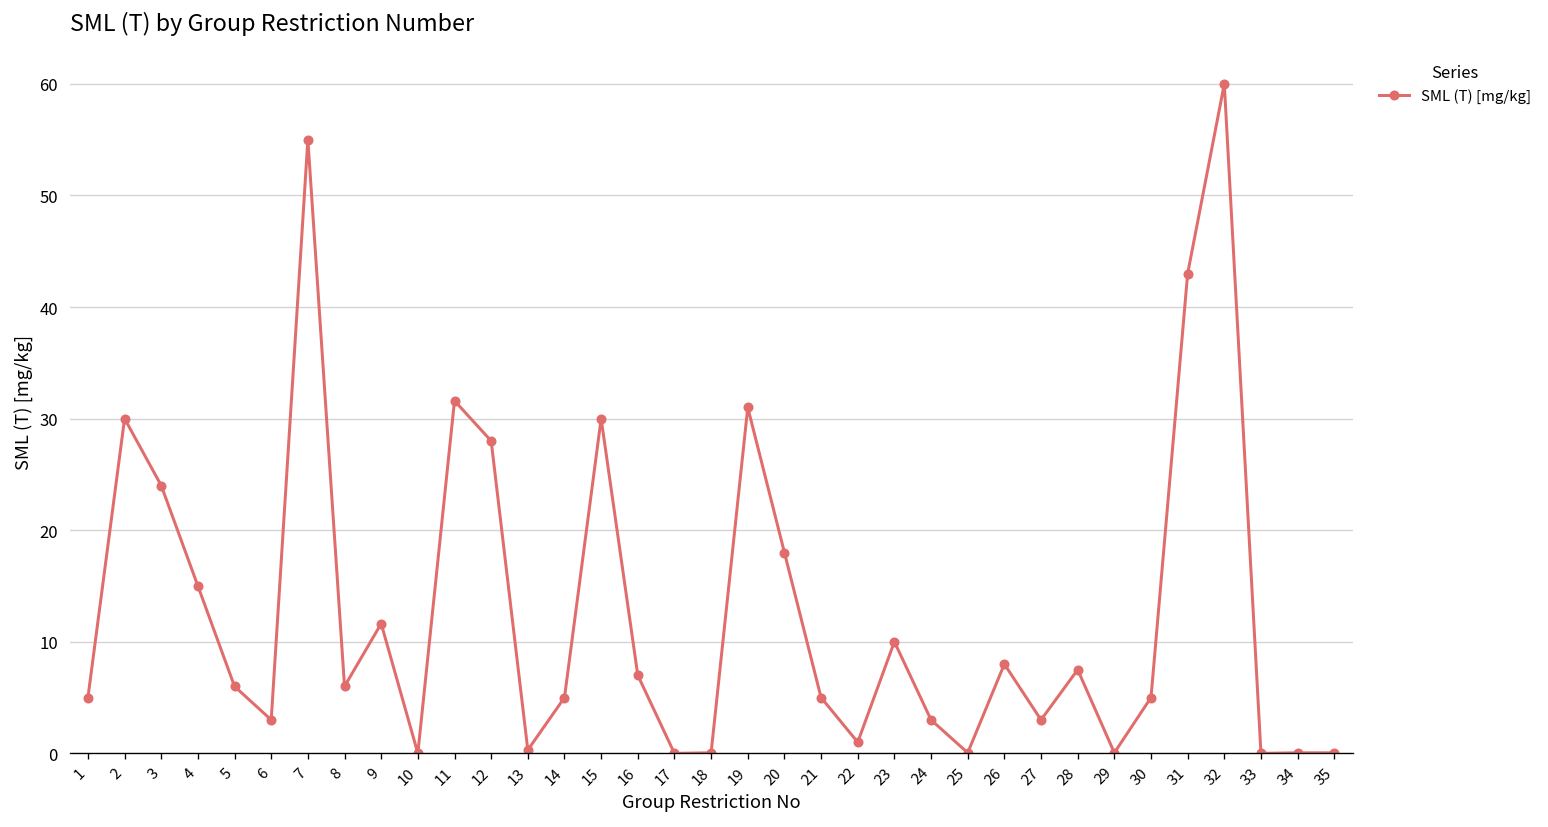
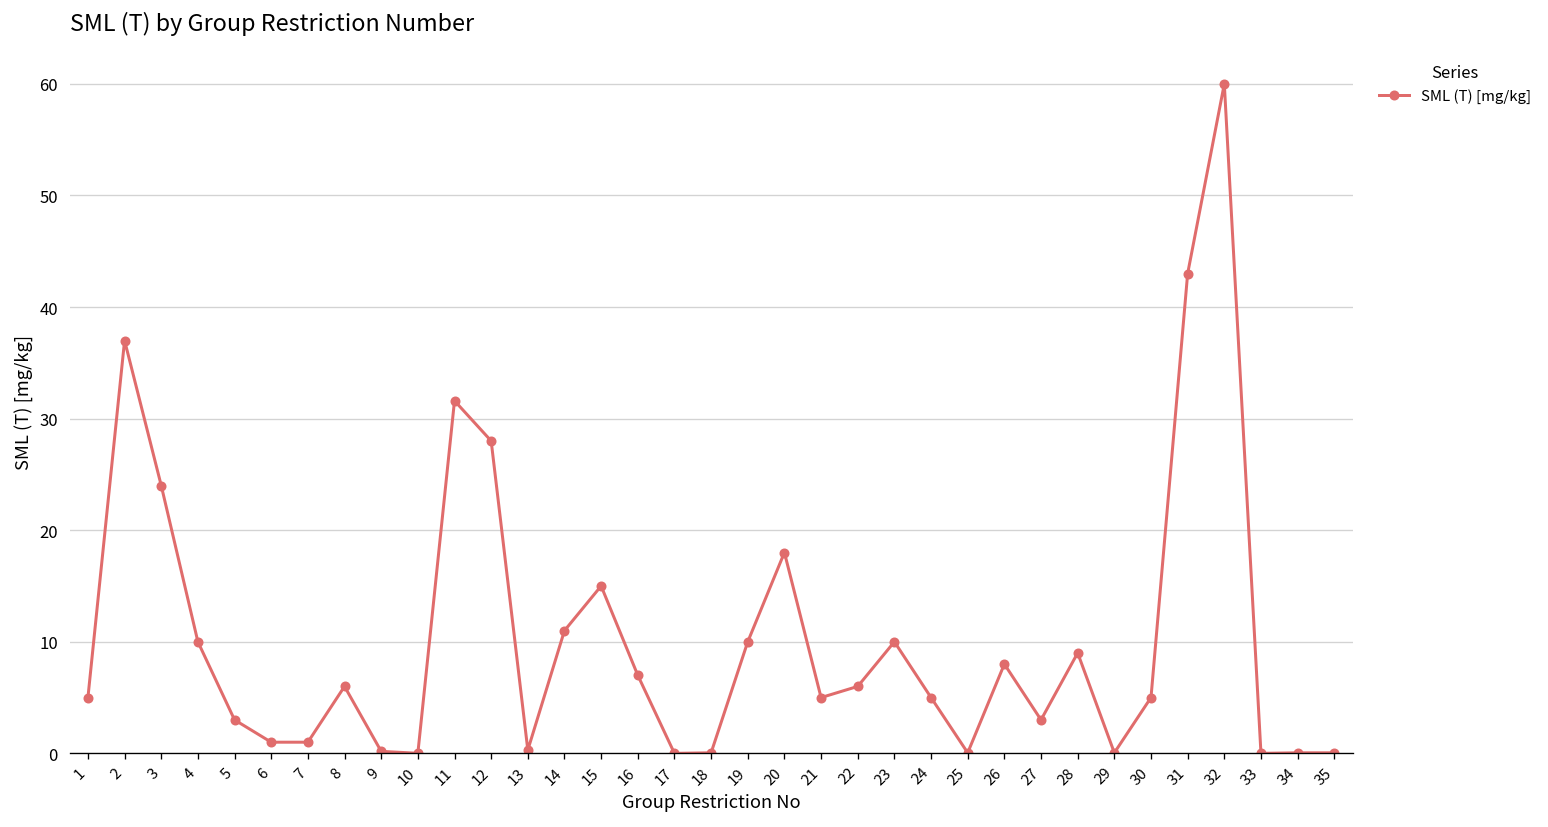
  {
    "1": 5,
-   "2": 30,
+   "2": 37,
    "3": 24,
-   "4": 15,
-   "5": 6,
-   "6": 3,
-   "7": 55,
+   "4": 10,
+   "5": 3,
+   "6": 1,
+   "7": 1,
    "8": 6,
-   "9": 12,
+   "9": 0,
    "10": 0,
    "11": 32,
    "12": 28,
    "13": 0,
-   "14": 5,
-   "15": 30,
+   "14": 11,
+   "15": 15,
    "16": 7,
    "17": 0,
    "18": 0,
-   "19": 31,
+   "19": 10,
    "20": 18,
    "21": 5,
-   "22": 1,
+   "22": 6,
    "23": 10,
-   "24": 3,
+   "24": 5,
    "25": 0,
    "26": 8,
    "27": 3,
-   "28": 8,
+   "28": 9,
    "29": 0,
    "30": 5,
    "31": 43,
    "32": 60,
    "33": 0,
    "34": 0,
    "35": 0
  }
